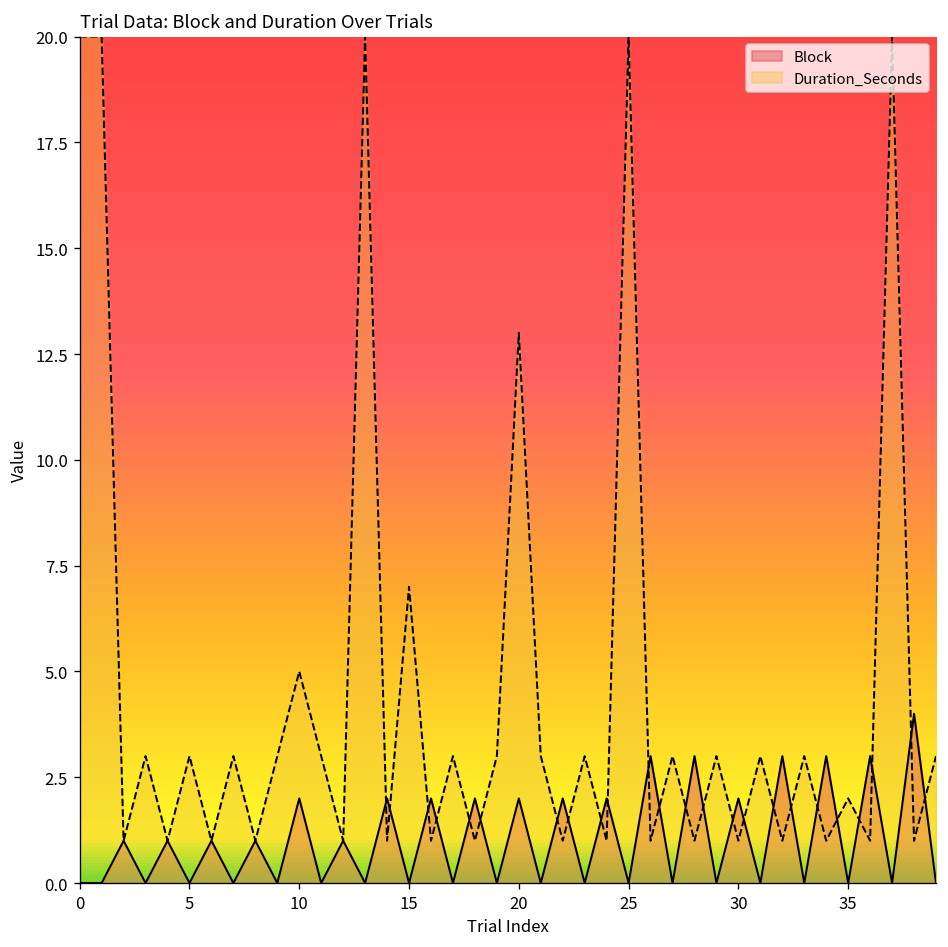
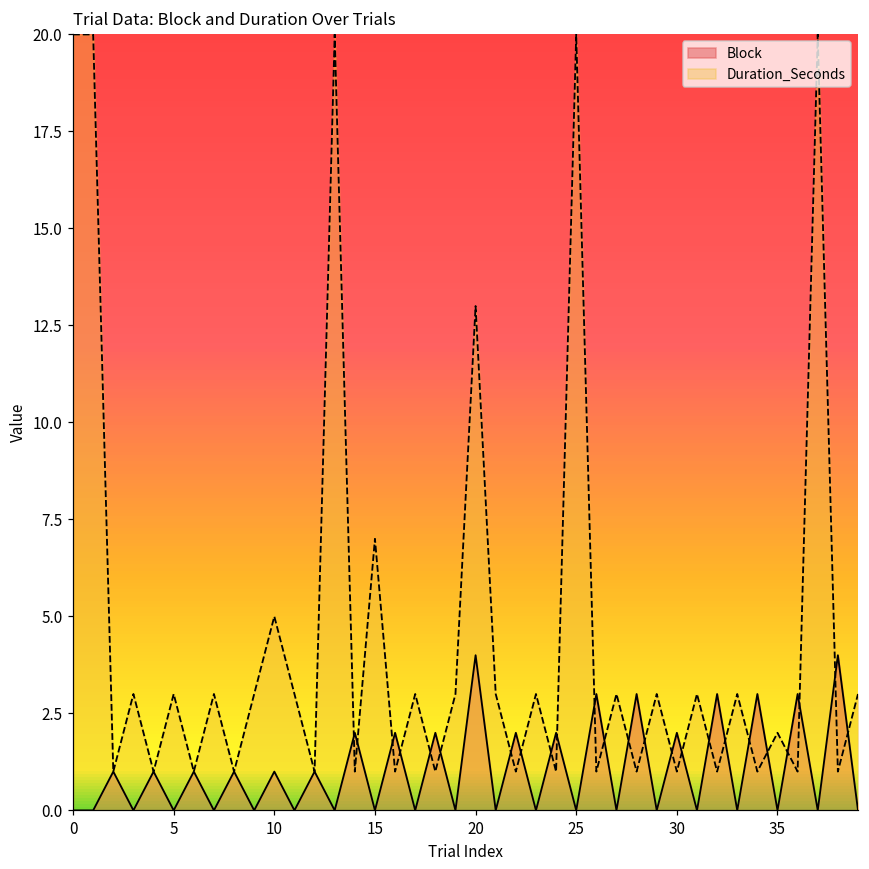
  {
    "Block": {
      "0": 0,
      "5": 0,
-     "10": 2,
+     "10": 1,
      "15": 0,
-     "20": 2,
+     "20": 4,
      "25": 0,
      "30": 2,
      "35": 0
    },
    "Duration_Seconds": {
      "0": 20,
      "5": 3,
      "10": 5,
      "15": 7,
      "20": 13,
      "25": 20,
      "30": 1,
      "35": 2
    }
  }
